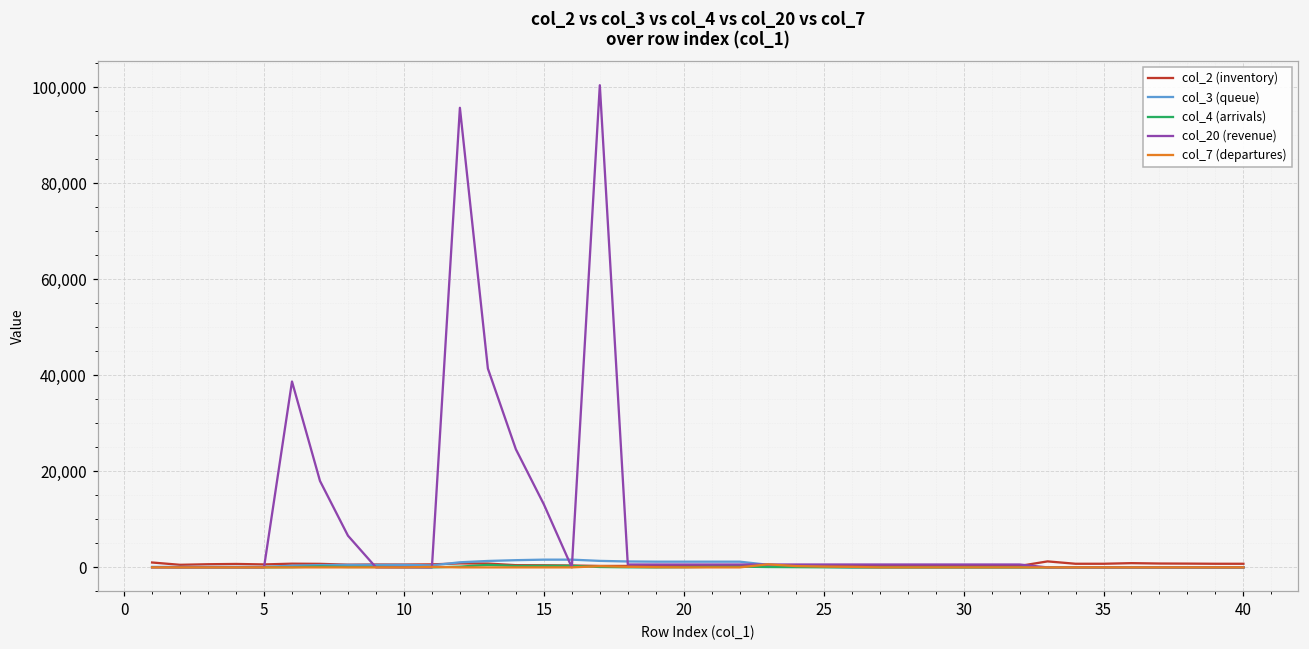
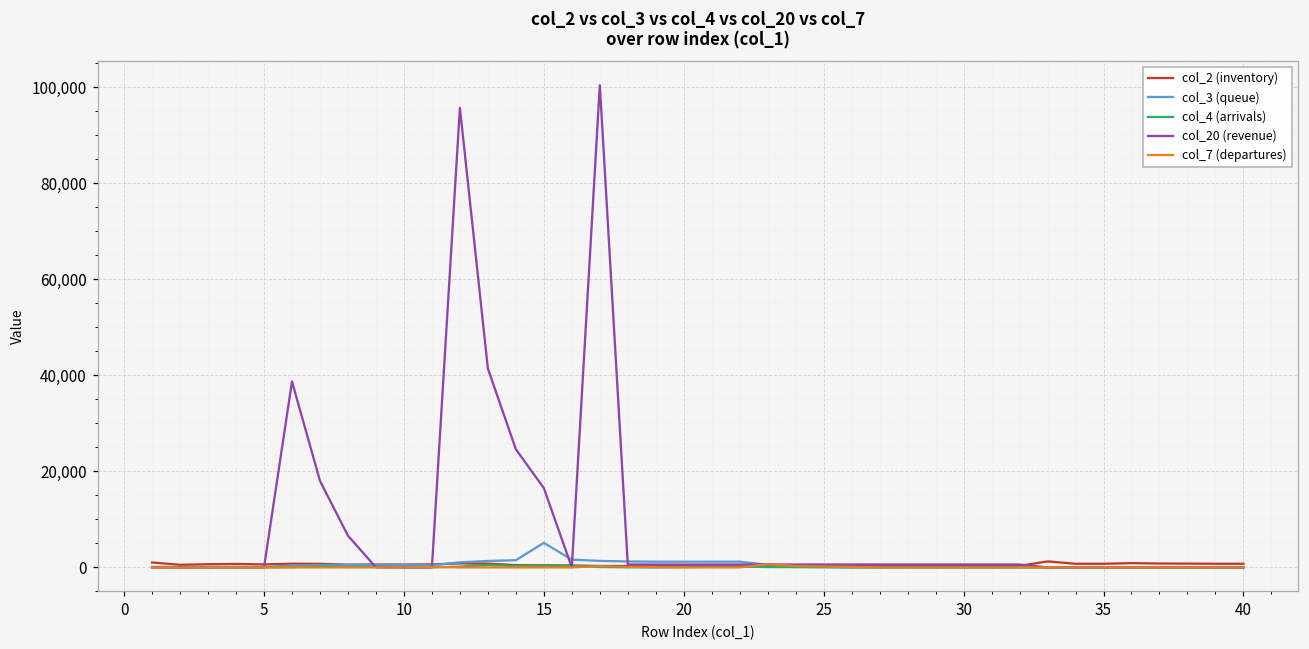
  {
    "col_2 (inventory)": {
      "35": "1,000",
      "40": "1,000"
    },
    "col_3 (queue)": {
-     "15": "2,000",
+     "15": "5,000",
      "20": "1,000"
    },
    "col_20 (revenue)": {
-     "15": "13,000"
+     "15": "17,000"
    }
  }
